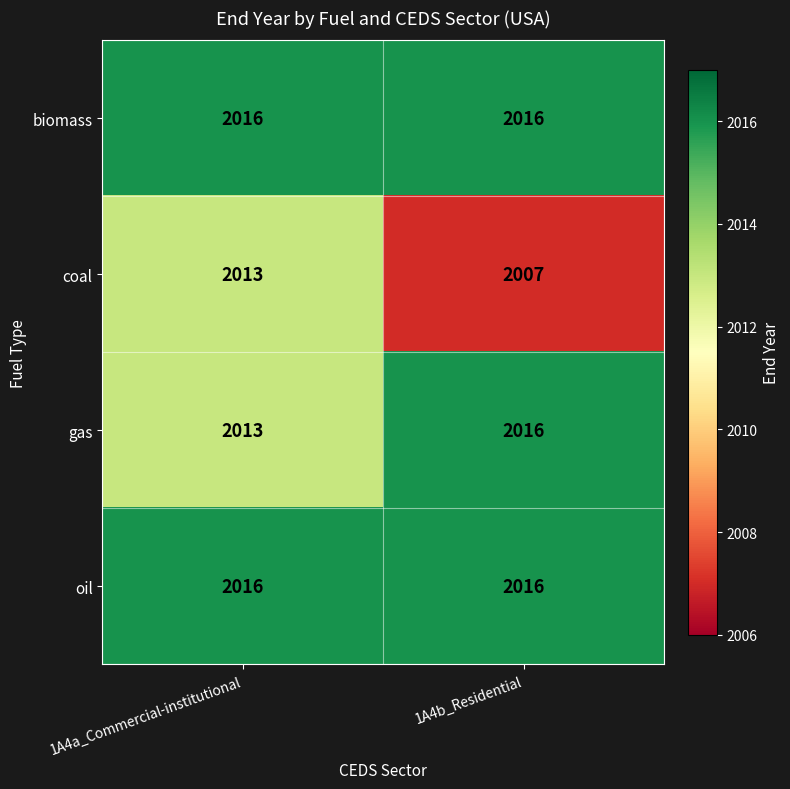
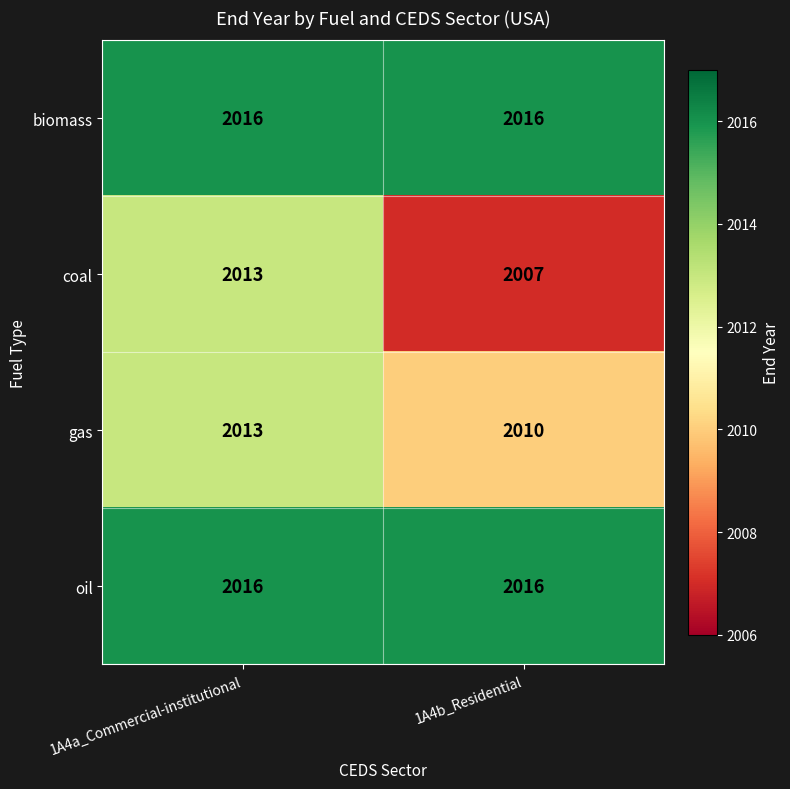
  {
    "biomass": {
      "1A4a_Commercial-institutional": 2016,
      "1A4b_Residential": 2016
    },
    "coal": {
      "1A4a_Commercial-institutional": 2013,
      "1A4b_Residential": 2007
    },
    "gas": {
      "1A4a_Commercial-institutional": 2013,
-     "1A4b_Residential": 2016
+     "1A4b_Residential": 2010
    },
    "oil": {
      "1A4a_Commercial-institutional": 2016,
      "1A4b_Residential": 2016
    }
  }
